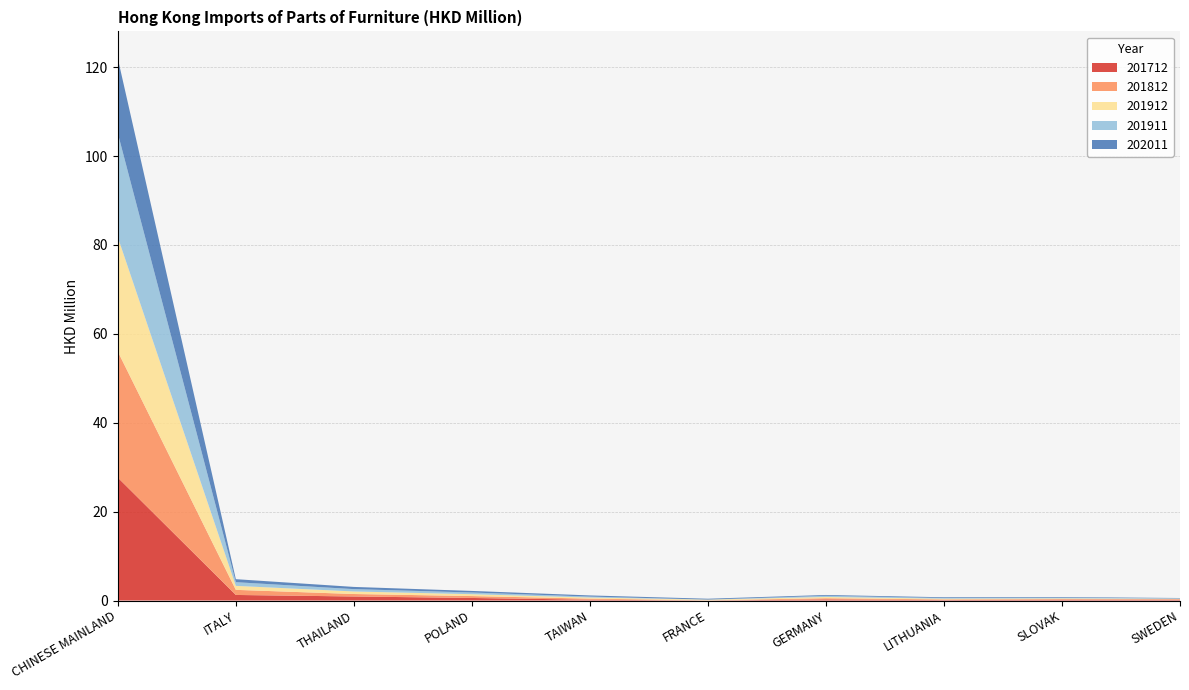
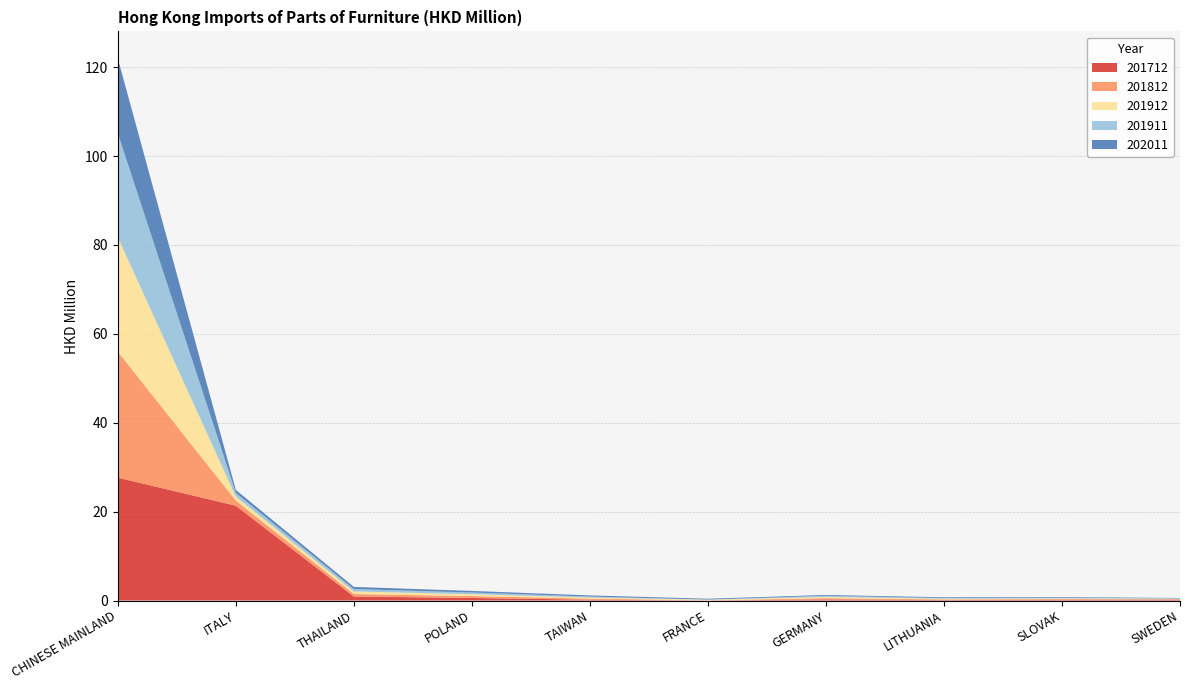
  {
    "201712": {
      "CHINESE MAINLAND": 28,
-     "ITALY": 1
+     "ITALY": 21
    },
    "201812": {
      "CHINESE MAINLAND": 28,
      "ITALY": 1
    },
    "201912": {
      "CHINESE MAINLAND": 26,
      "ITALY": 1
    },
    "201911": {
      "CHINESE MAINLAND": 23,
      "ITALY": 1
    },
    "202011": {
      "CHINESE MAINLAND": 17,
      "ITALY": 1
    }
  }
